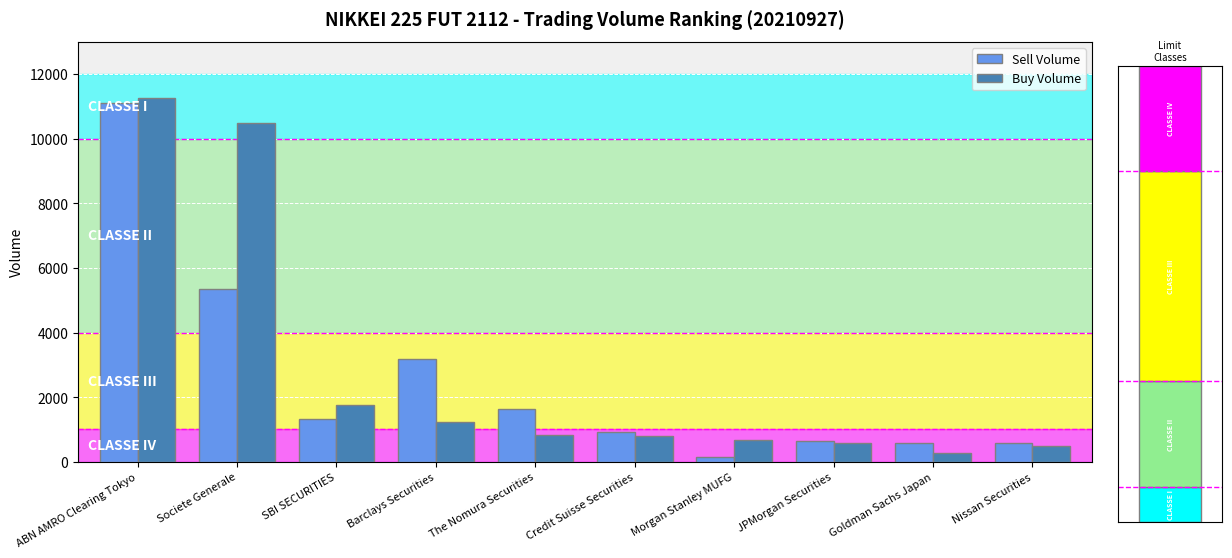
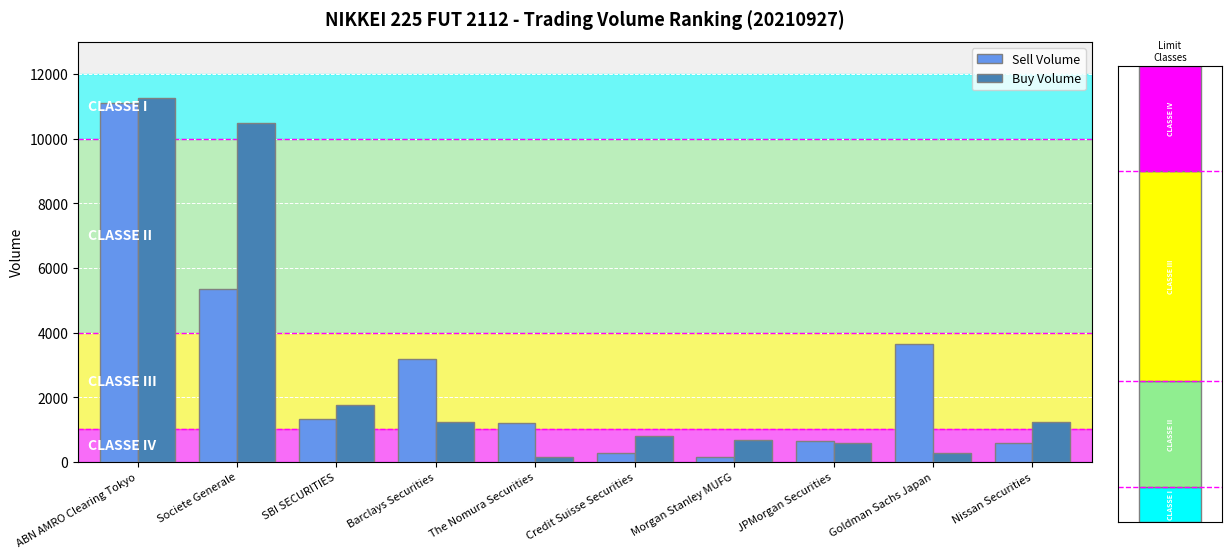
  {
    "NIKKEI 225 FUT 2112 - Trading Volume Ranking (20210927)": {
      "Sell Volume": {
        "ABN AMRO Clearing Tokyo": 11100,
        "Societe Generale": 5300,
        "SBI SECURITIES": 1300,
        "Barclays Securities": 3200,
-       "The Nomura Securities": 1600,
-       "Credit Suisse Securities": 900,
+       "The Nomura Securities": 1200,
+       "Credit Suisse Securities": 300,
        "Morgan Stanley MUFG": 100,
        "JPMorgan Securities": 700,
-       "Goldman Sachs Japan": 600,
+       "Goldman Sachs Japan": 3600,
        "Nissan Securities": 600
      },
      "Buy Volume": {
        "ABN AMRO Clearing Tokyo": 11300,
        "Societe Generale": 10500,
        "SBI SECURITIES": 1800,
        "Barclays Securities": 1200,
-       "The Nomura Securities": 800,
+       "The Nomura Securities": 100,
        "Credit Suisse Securities": 800,
        "Morgan Stanley MUFG": 700,
        "JPMorgan Securities": 600,
        "Goldman Sachs Japan": 300,
-       "Nissan Securities": 500
+       "Nissan Securities": 1200
      }
    }
  }
